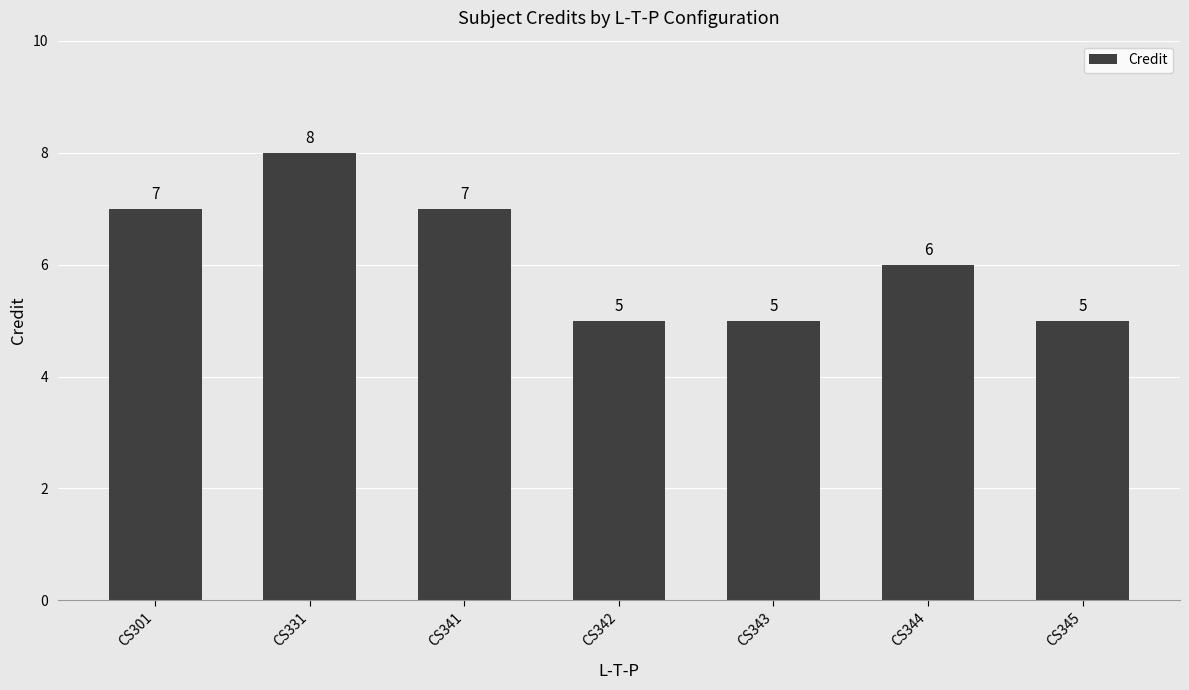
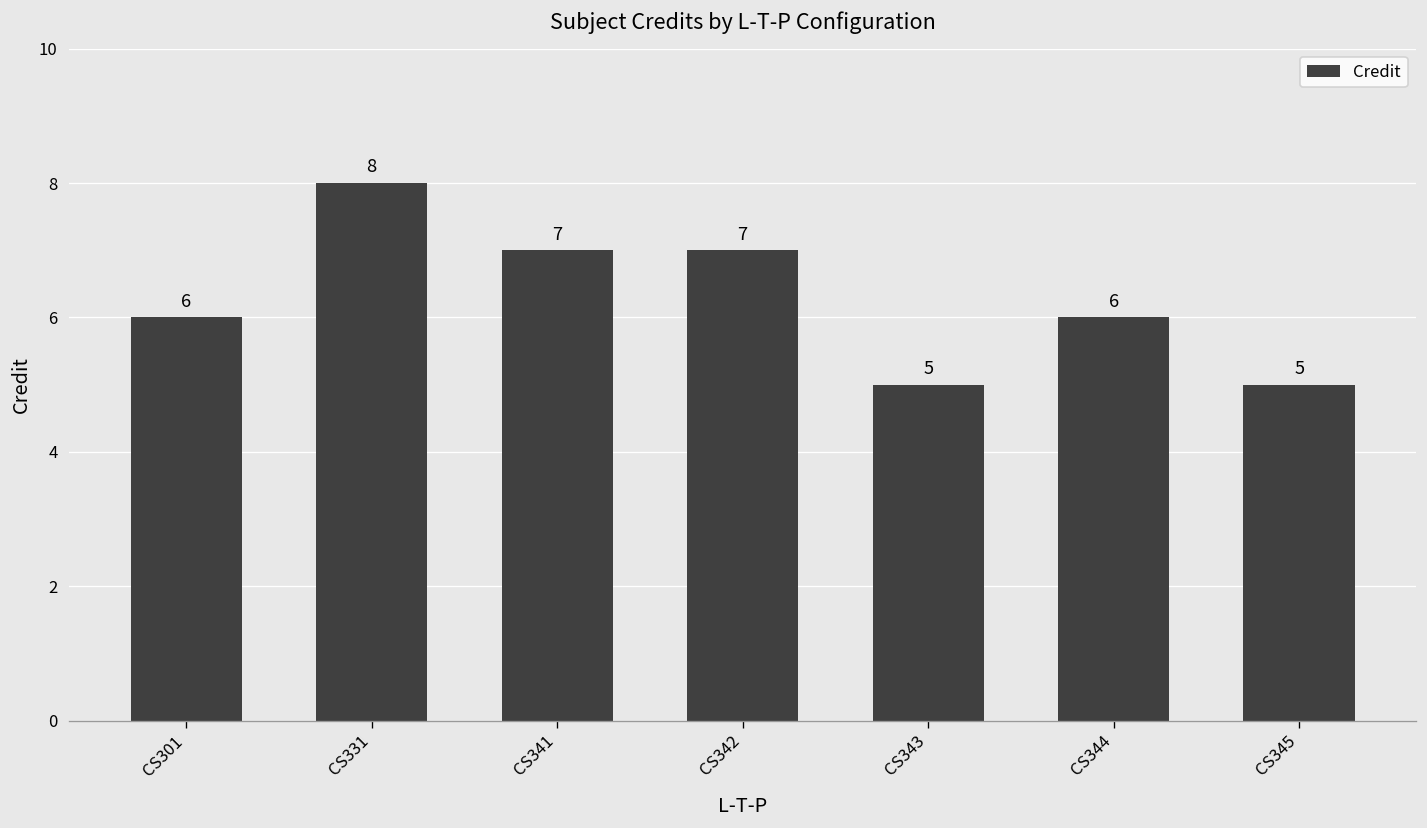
  {
-   "CS301": 7,
+   "CS301": 6,
    "CS331": 8,
    "CS341": 7,
-   "CS342": 5,
+   "CS342": 7,
    "CS343": 5,
    "CS344": 6,
    "CS345": 5
  }
